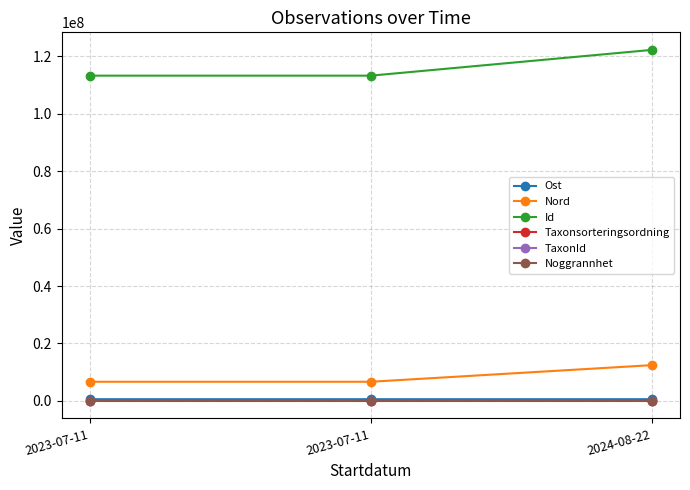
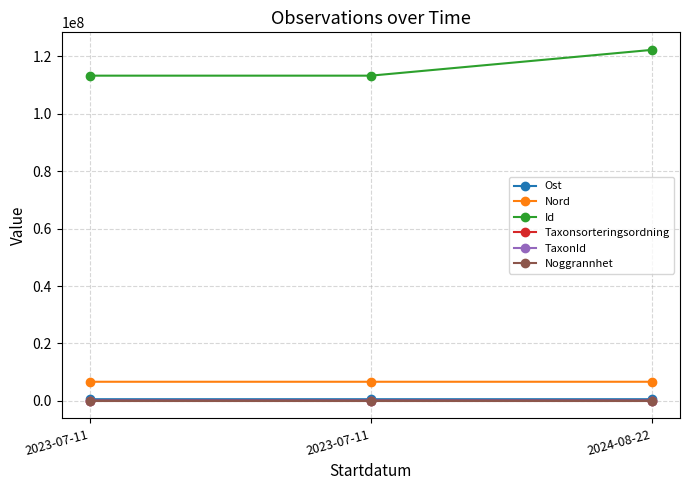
  {
    "Nord": {
-     "2024-08-22": 12000000
+     "2024-08-22": 7000000
    },
    "Id": {
      "2024-08-22": 122000000
    }
  }
